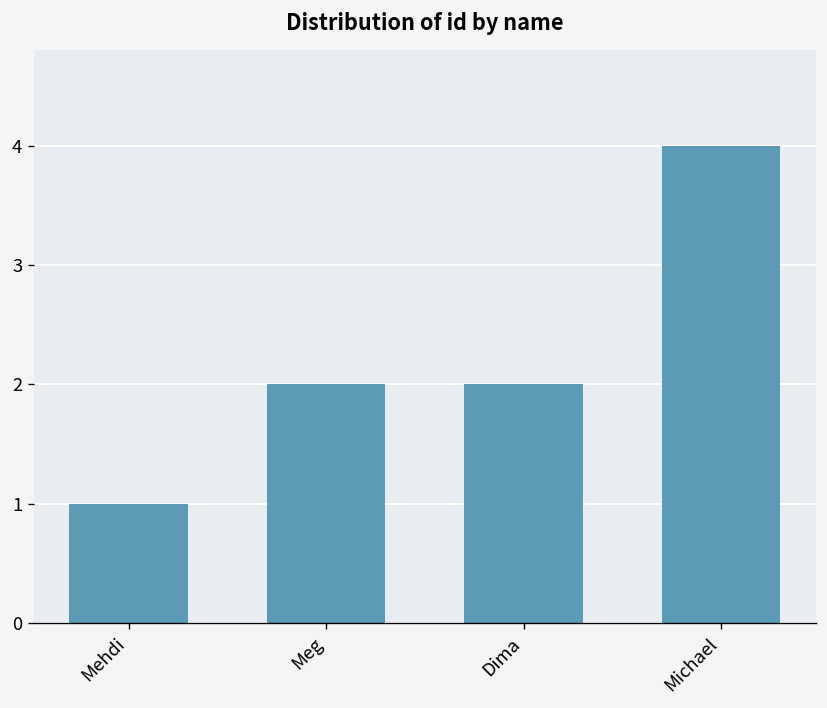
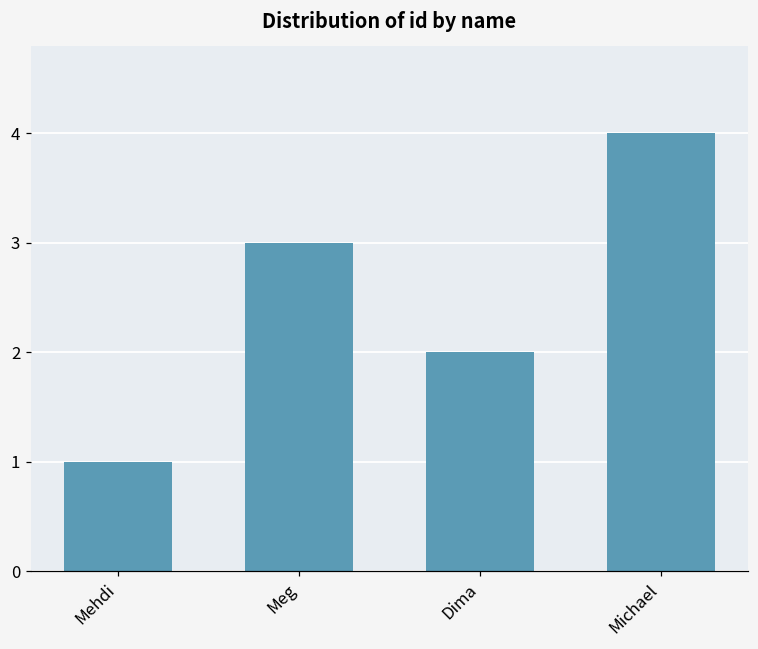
  {
    "Mehdi": 1,
-   "Meg": 2,
+   "Meg": 3,
    "Dima": 2,
    "Michael": 4
  }
